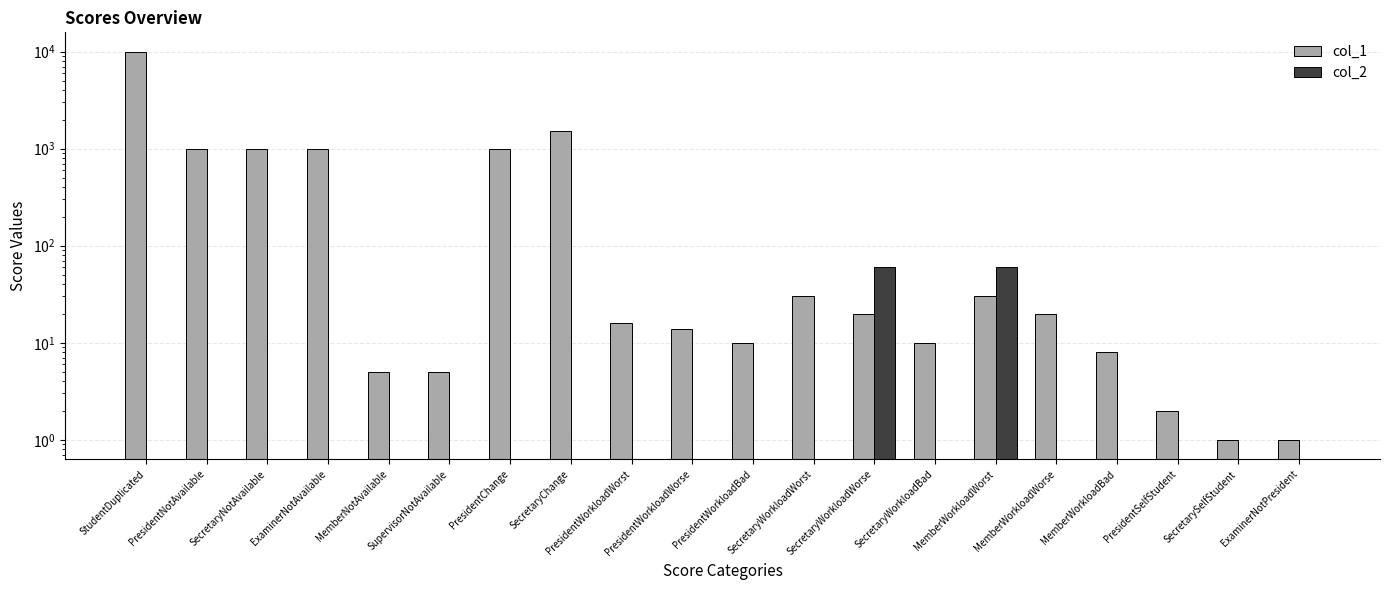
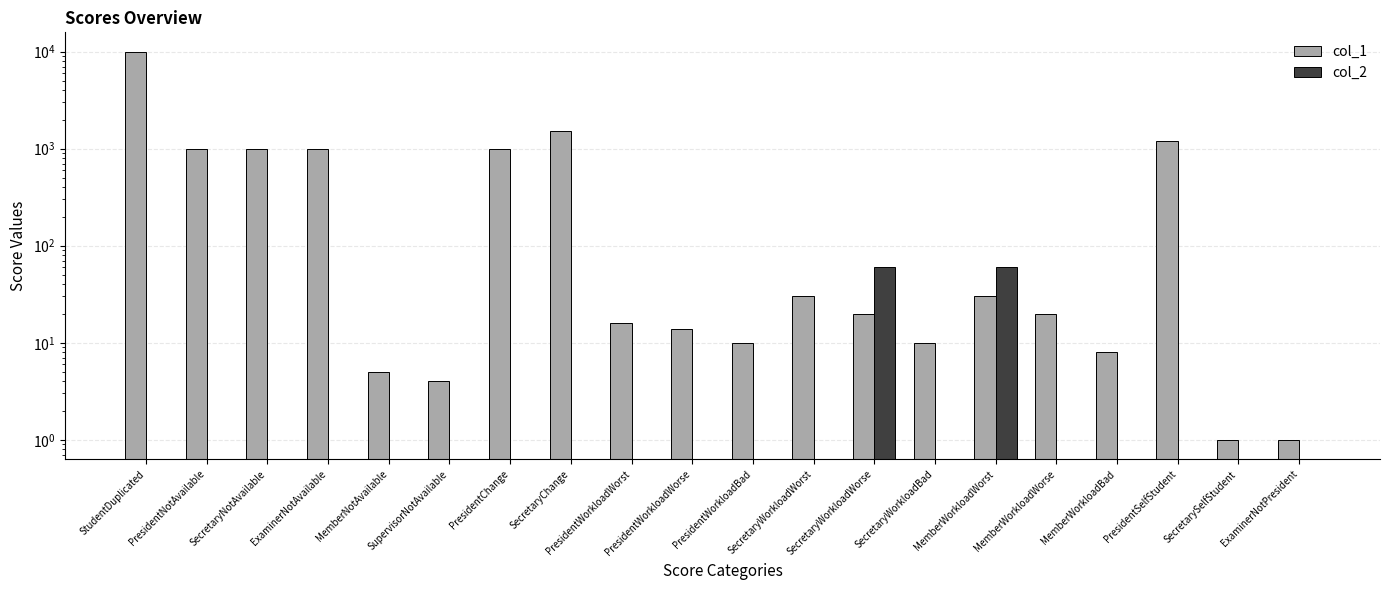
  {
    "col_1": {
      "StudentDuplicated": 10000,
      "PresidentNotAvailable": 1000,
      "SecretaryNotAvailable": 1000,
      "ExaminerNotAvailable": 1000,
      "MemberNotAvailable": 5,
-     "SupervisorNotAvailable": 5,
+     "SupervisorNotAvailable": 4,
      "PresidentChange": 1000,
      "SecretaryChange": 1500,
      "PresidentWorkloadWorst": 16,
      "PresidentWorkloadWorse": 14,
      "PresidentWorkloadBad": 10,
      "SecretaryWorkloadWorst": 30,
      "SecretaryWorkloadWorse": 20,
      "SecretaryWorkloadBad": 10,
      "MemberWorkloadWorst": 30,
      "MemberWorkloadWorse": 20,
      "MemberWorkloadBad": 8,
-     "PresidentSelfStudent": 2,
+     "PresidentSelfStudent": 1200,
      "SecretarySelfStudent": 1,
      "ExaminerNotPresident": 1
    },
    "col_2": {
      "SecretaryWorkloadWorse": 60,
      "MemberWorkloadWorst": 60
    }
  }
